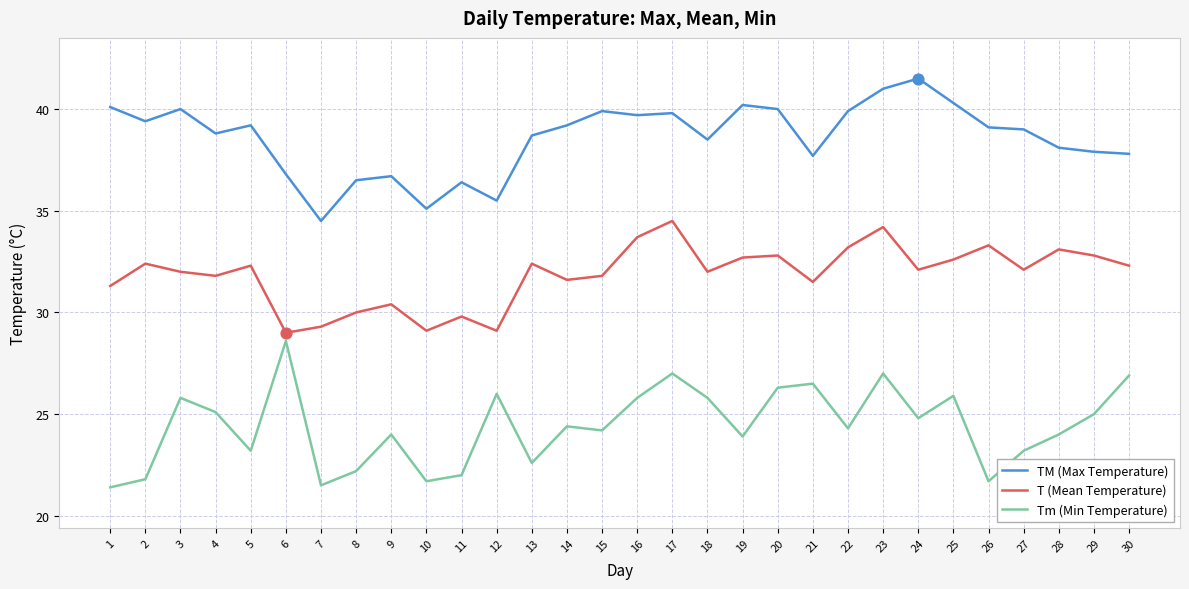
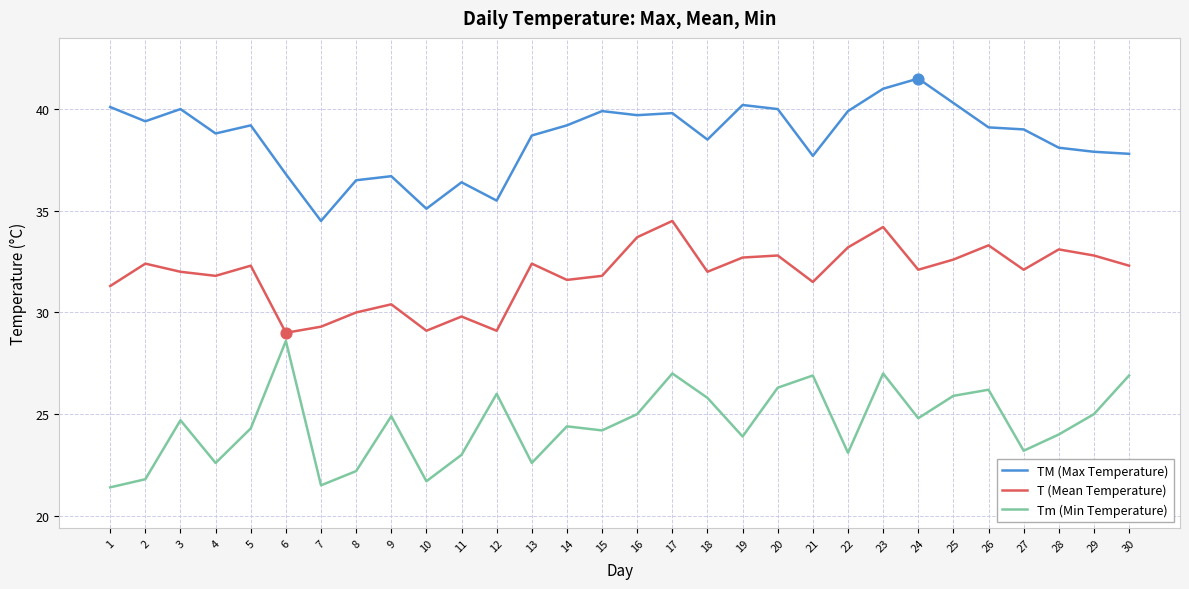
  {
    "Tm (Min Temperature)": {
      "1": 21.4,
      "2": 21.8,
-     "3": 25.8,
-     "4": 25.1,
-     "5": 23.2,
+     "3": 24.7,
+     "4": 22.6,
+     "5": 24.3,
      "6": 28.6,
      "7": 21.5,
      "8": 22.2,
-     "9": 24.0,
+     "9": 24.9,
      "10": 21.7,
-     "11": 22,
+     "11": 23,
      "12": 26.0,
      "13": 22.6,
      "14": 24.4,
      "15": 24.2,
-     "16": 25.8,
+     "16": 25.0,
      "17": 27.0,
      "18": 25.8,
      "19": 23.9,
      "20": 26.3,
-     "21": 26.5,
-     "22": 24.3,
+     "21": 26.9,
+     "22": 23.1,
      "23": 27.0,
      "24": 24.8,
      "25": 25.9,
-     "26": 21.7,
+     "26": 26.2,
      "27": 23.2,
      "28": 24.0,
      "29": 25.0,
      "30": 26.9
    }
  }
